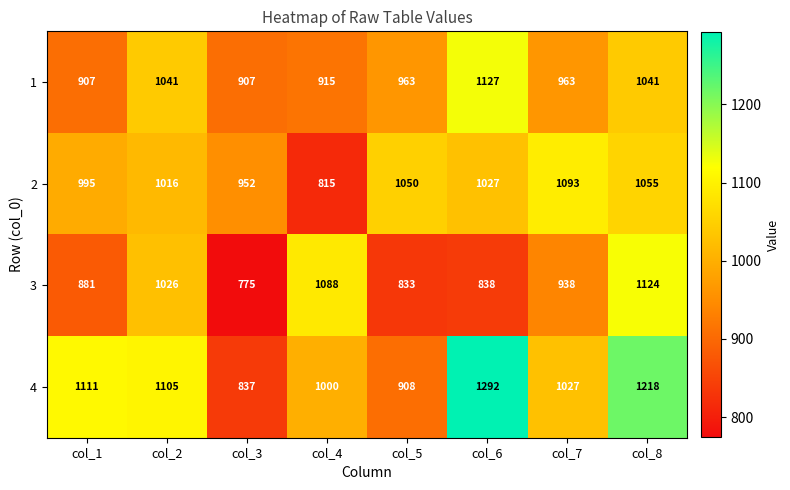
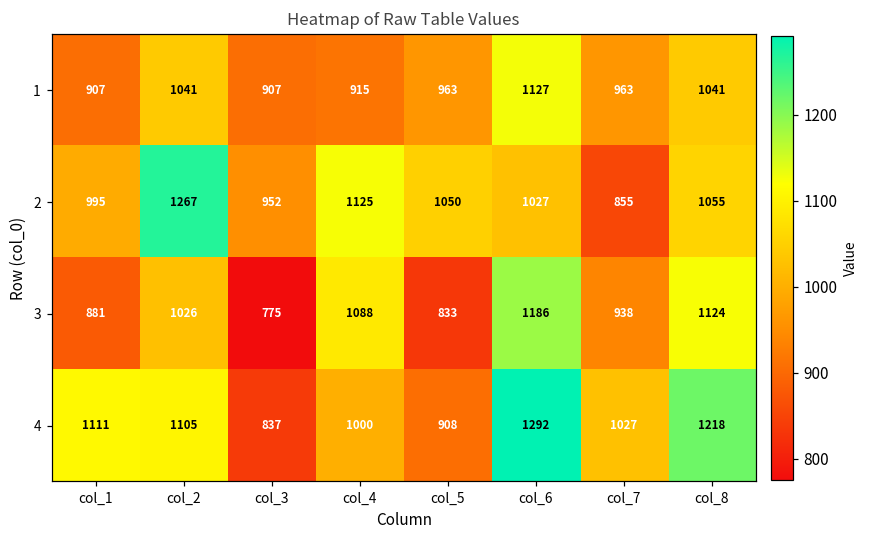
  {
    "1": {
      "col_1": 907,
      "col_2": 1041,
      "col_3": 907,
      "col_4": 915,
      "col_5": 963,
      "col_6": 1127,
      "col_7": 963,
      "col_8": 1041
    },
    "2": {
      "col_1": 995,
-     "col_2": 1016,
+     "col_2": 1267,
      "col_3": 952,
-     "col_4": 815,
+     "col_4": 1125,
      "col_5": 1050,
      "col_6": 1027,
-     "col_7": 1093,
+     "col_7": 855,
      "col_8": 1055
    },
    "3": {
      "col_1": 881,
      "col_2": 1026,
      "col_3": 775,
      "col_4": 1088,
      "col_5": 833,
-     "col_6": 838,
+     "col_6": 1186,
      "col_7": 938,
      "col_8": 1124
    },
    "4": {
      "col_1": 1111,
      "col_2": 1105,
      "col_3": 837,
      "col_4": 1000,
      "col_5": 908,
      "col_6": 1292,
      "col_7": 1027,
      "col_8": 1218
    }
  }
